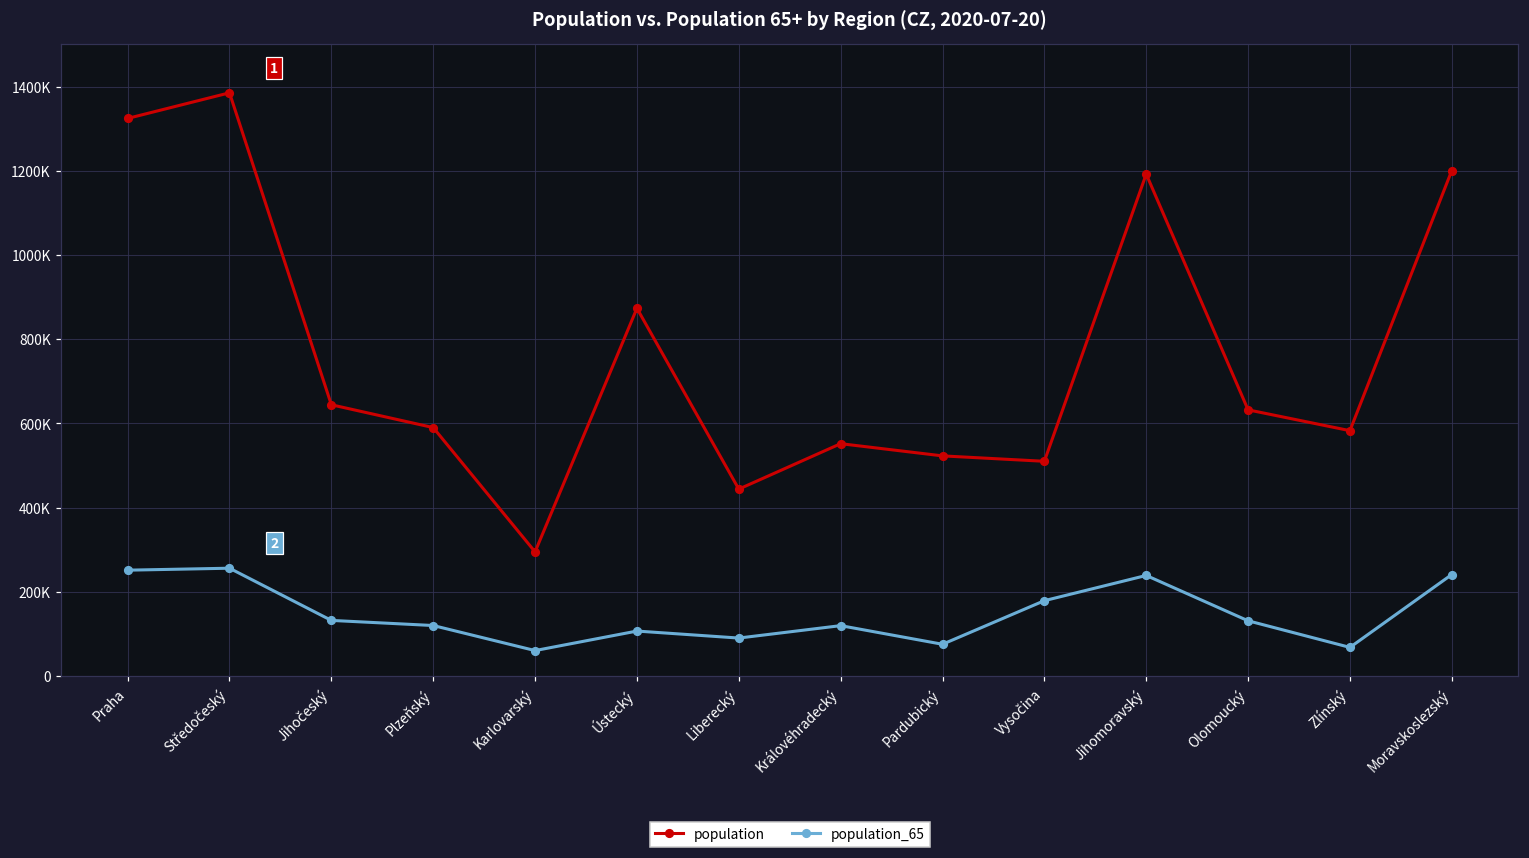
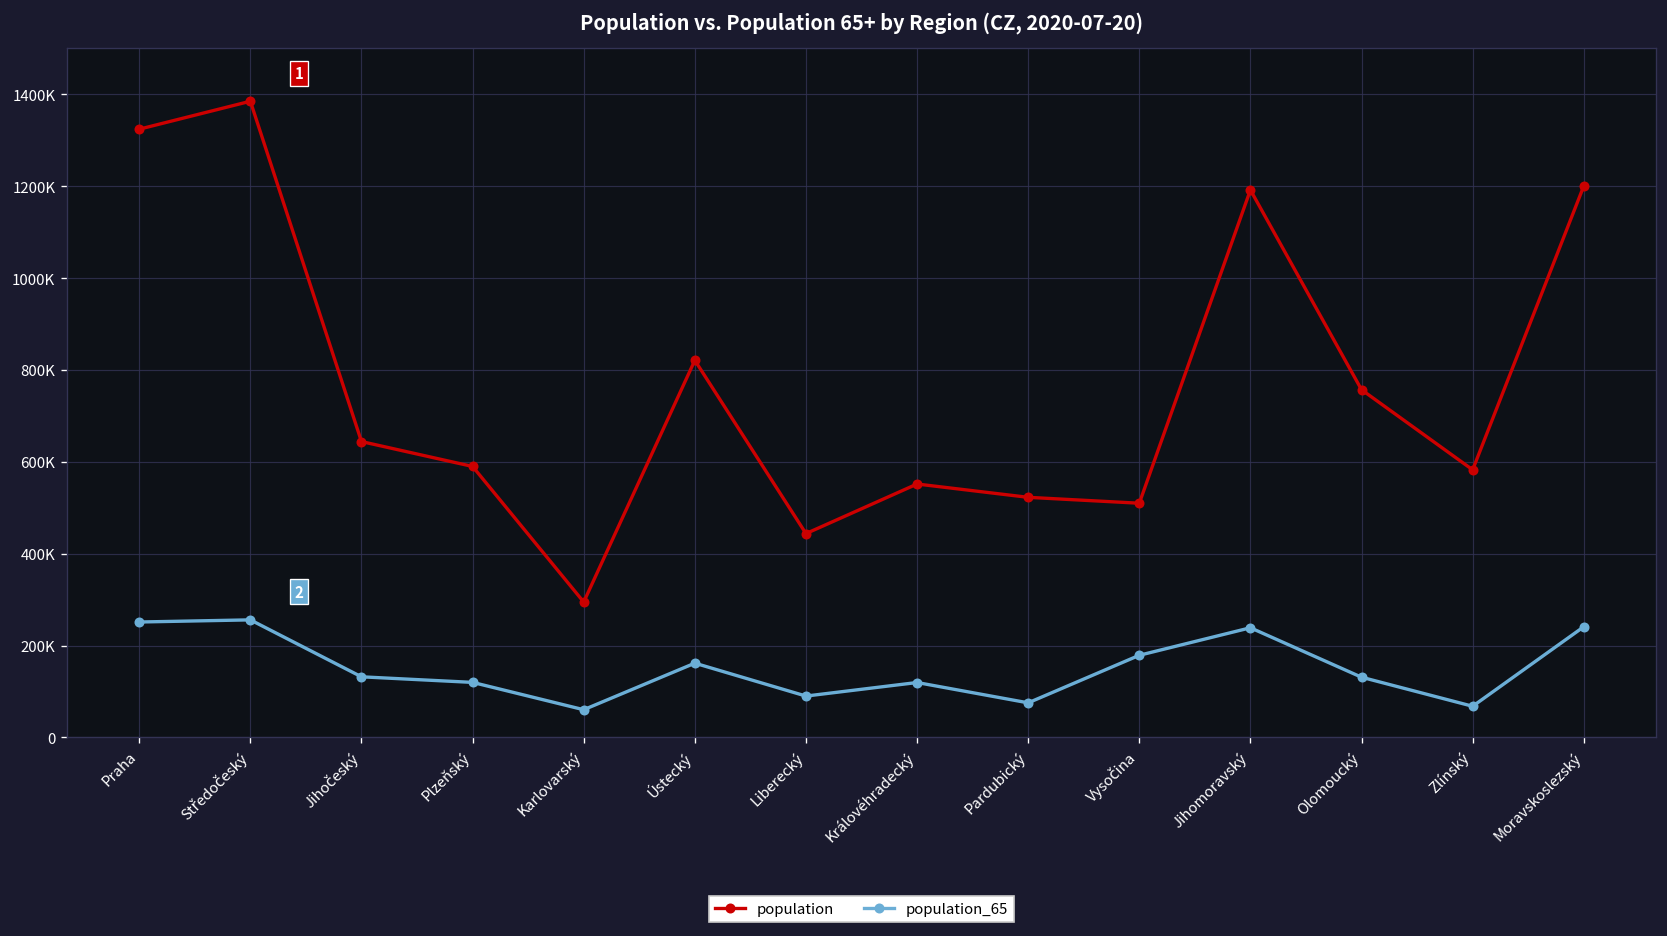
  {
    "population": {
      "Praha": 1320000,
      "Středočeský": 1390000,
      "Jihočeský": 640000,
      "Plzeňský": 590000,
      "Karlovarský": 290000,
-     "Ústecký": 870000,
+     "Ústecký": 820000,
      "Liberecký": 440000,
      "Královéhradecký": 550000,
      "Pardubický": 520000,
      "Vysočina": 510000,
      "Jihomoravský": 1190000,
-     "Olomoucký": 630000,
+     "Olomoucký": 760000,
      "Zlínský": 580000,
      "Moravskoslezský": 1200000
    },
    "population_65": {
      "Praha": 250000,
      "Středočeský": 260000,
      "Jihočeský": 130000,
      "Plzeňský": 120000,
      "Karlovarský": 60000,
-     "Ústecký": 110000,
+     "Ústecký": 160000,
      "Liberecký": 90000,
      "Královéhradecký": 120000,
      "Pardubický": 80000,
      "Vysočina": 180000,
      "Jihomoravský": 240000,
      "Olomoucký": 130000,
      "Zlínský": 70000,
      "Moravskoslezský": 240000
    }
  }
